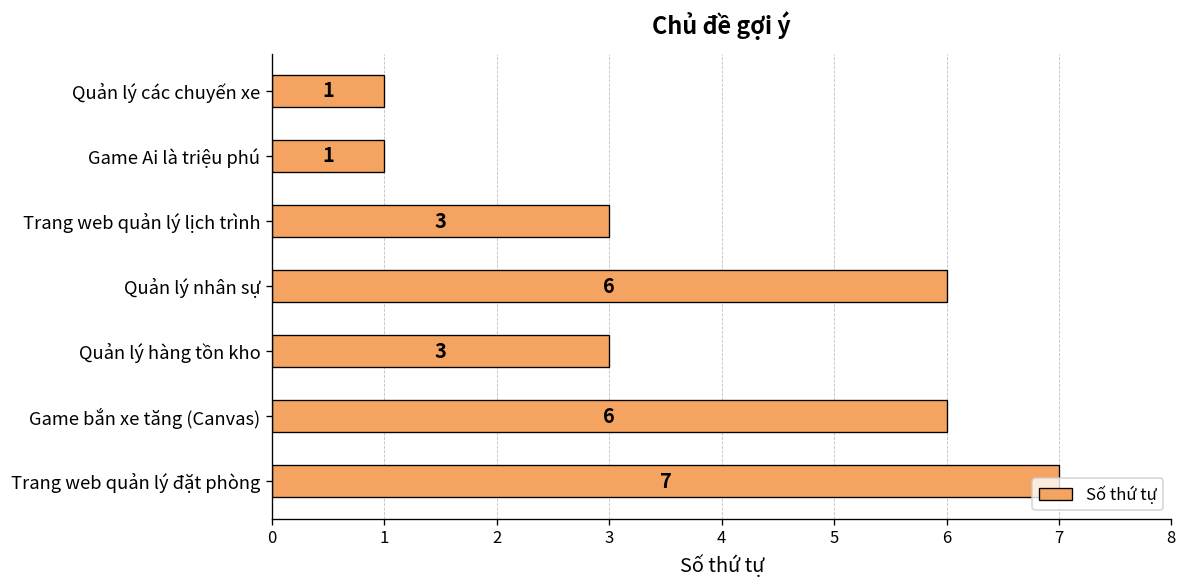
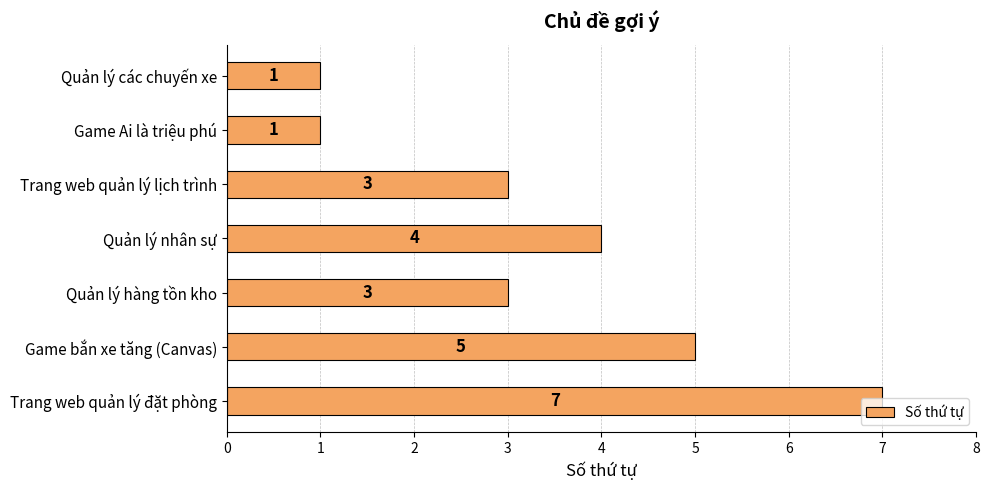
  {
    "Quản lý các chuyến xe": 1,
    "Game Ai là triệu phú": 1,
    "Trang web quản lý lịch trình": 3,
-   "Quản lý nhân sự": 6,
+   "Quản lý nhân sự": 4,
    "Quản lý hàng tồn kho": 3,
-   "Game bắn xe tăng (Canvas)": 6
+   "Game bắn xe tăng (Canvas)": 5
  }
